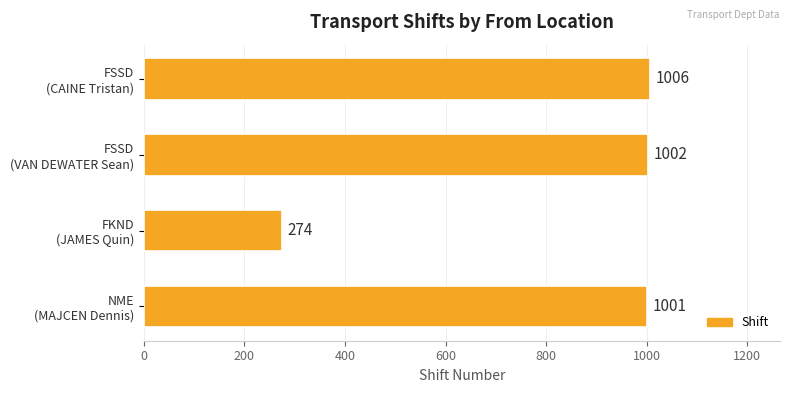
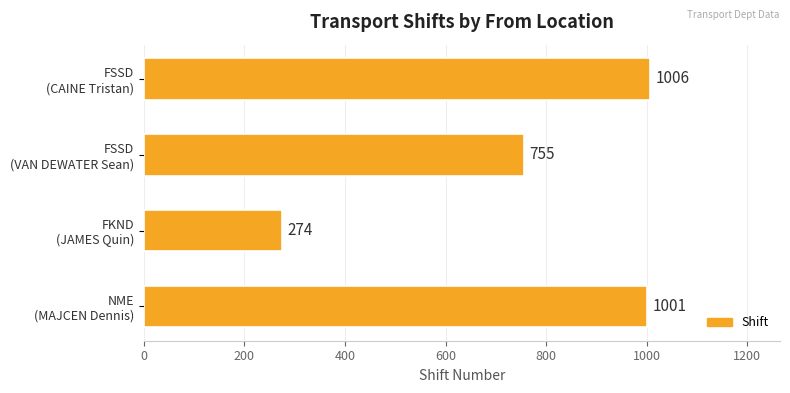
  {
    "FSSD (CAINE Tristan)": 1006,
-   "FSSD (VAN DEWATER Sean)": 1002,
+   "FSSD (VAN DEWATER Sean)": 755,
    "FKND (JAMES Quin)": 274,
    "NME (MAJCEN Dennis)": 1001
  }
